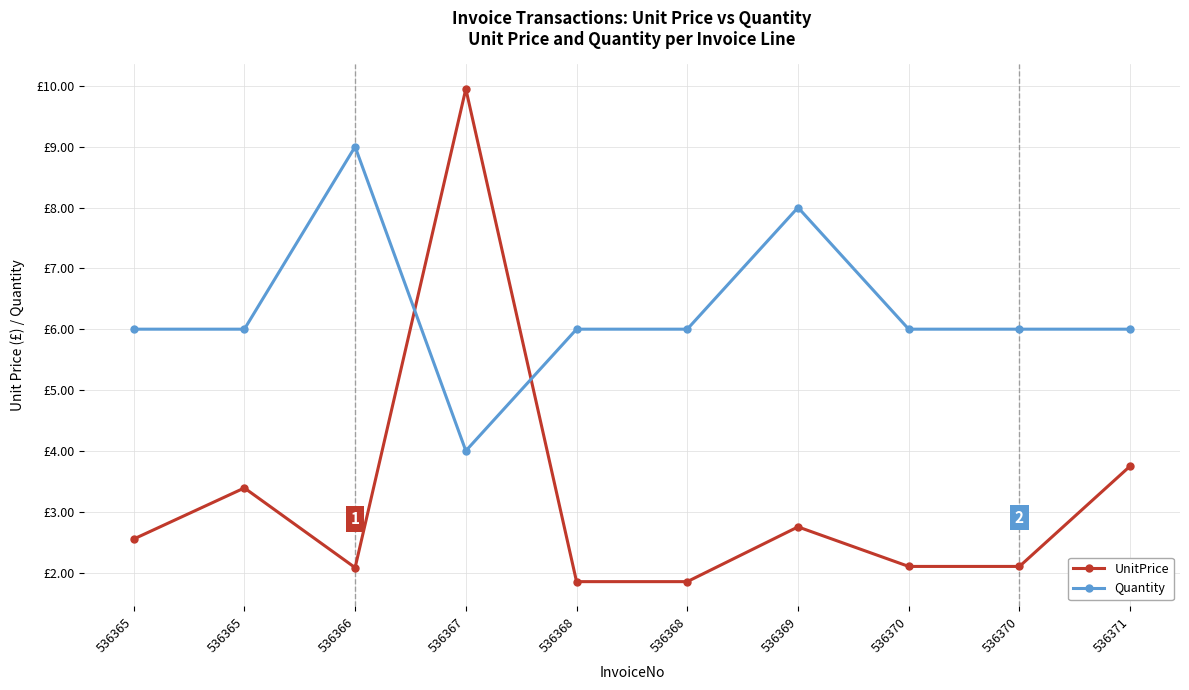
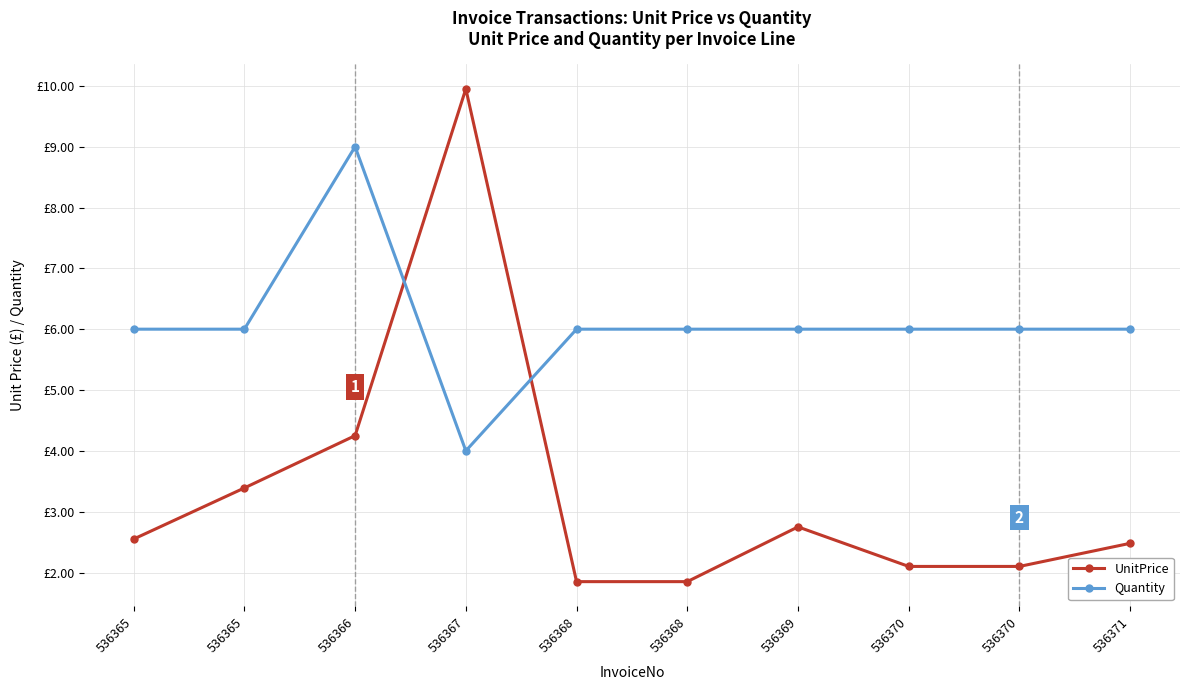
  {
    "UnitPrice": {
-     "536366": "£2.1",
+     "536366": "£4.3",
      "536367": "£10.0",
      "536369": "£2.8",
-     "536371": "£3.8"
+     "536371": "£2.5"
    },
    "Quantity": {
      "536366": "£9",
      "536367": "£4",
-     "536369": "£8",
+     "536369": "£6",
      "536371": "£6"
    }
  }
